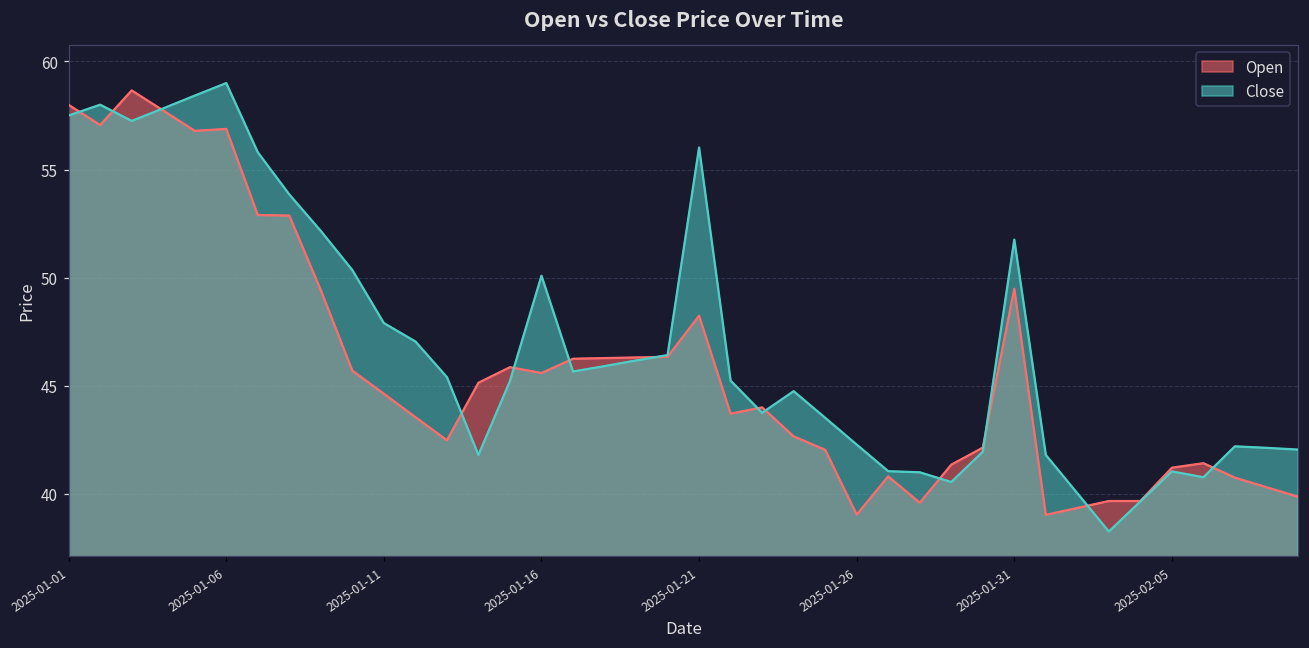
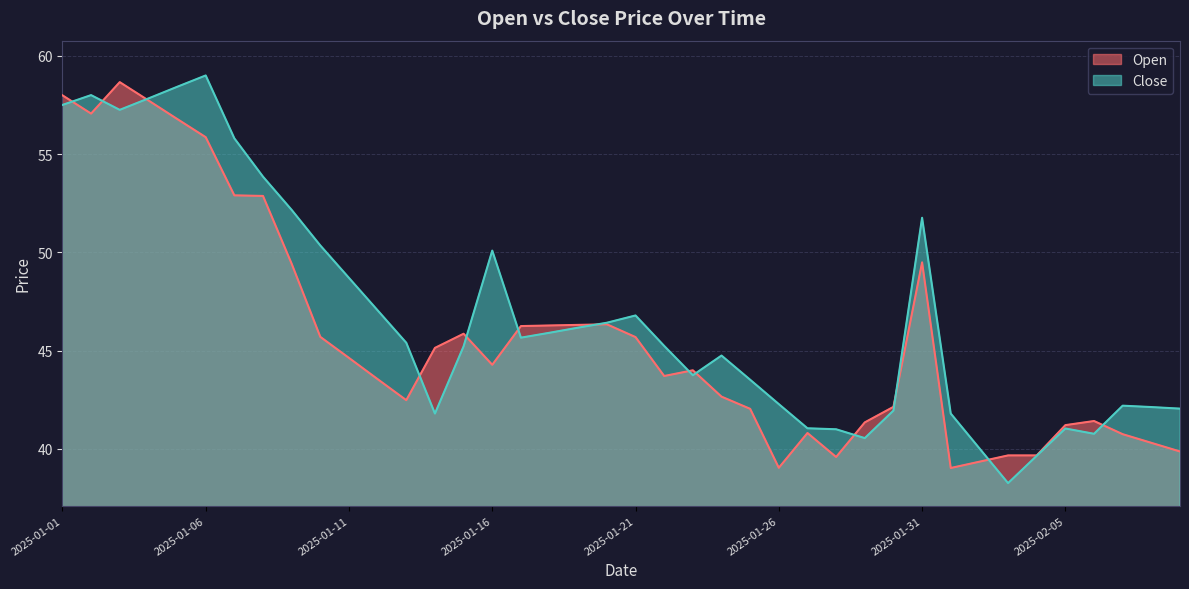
  {
    "Open": {
      "2025-01-01": 58.0,
-     "2025-01-06": 56.9,
+     "2025-01-06": 55.9,
      "2025-01-11": 44.6,
-     "2025-01-16": 45.6,
-     "2025-01-21": 48.2,
+     "2025-01-16": 44.3,
+     "2025-01-21": 45.7,
      "2025-01-26": 39.0,
      "2025-01-31": 49.5,
      "2025-02-05": 41.2
    },
    "Close": {
      "2025-01-01": 57.5,
      "2025-01-06": 59.0,
-     "2025-01-11": 47.9,
+     "2025-01-11": 48.7,
      "2025-01-16": 50.1,
-     "2025-01-21": 56.0,
+     "2025-01-21": 46.8,
      "2025-01-26": 42.3,
      "2025-01-31": 51.8,
      "2025-02-05": 41.0
    }
  }
